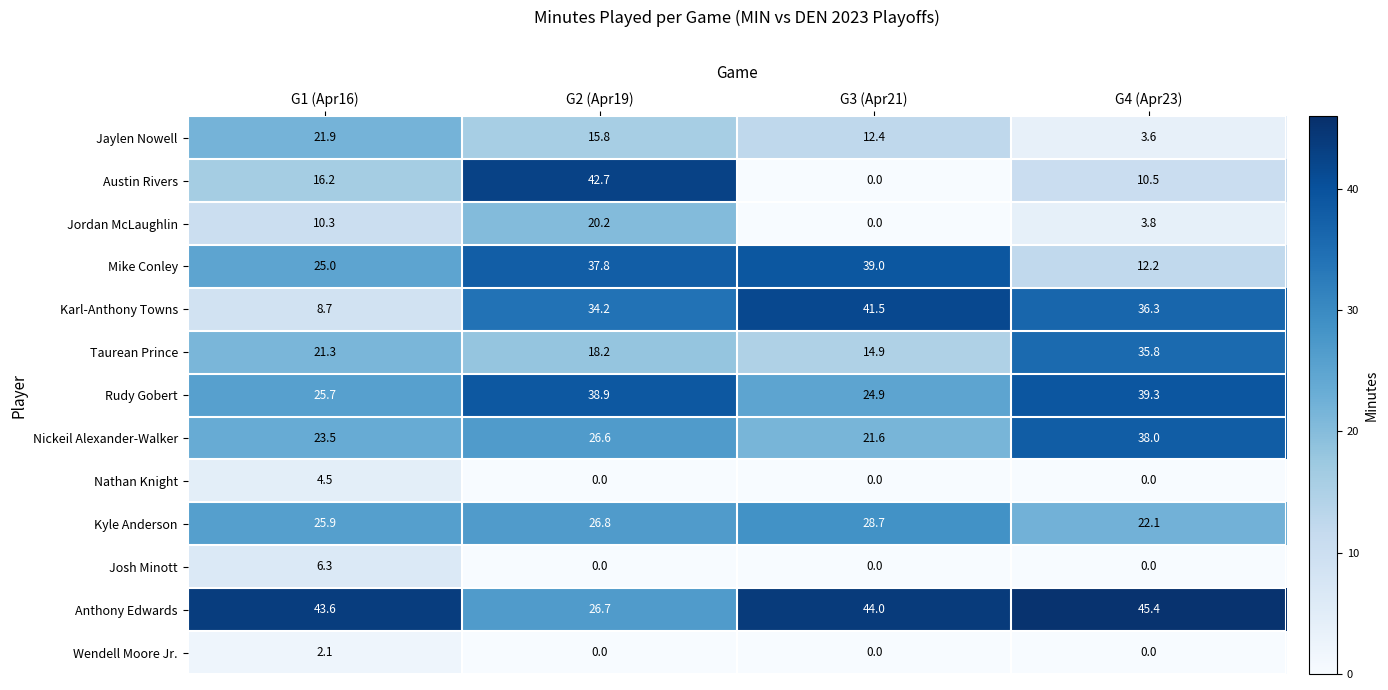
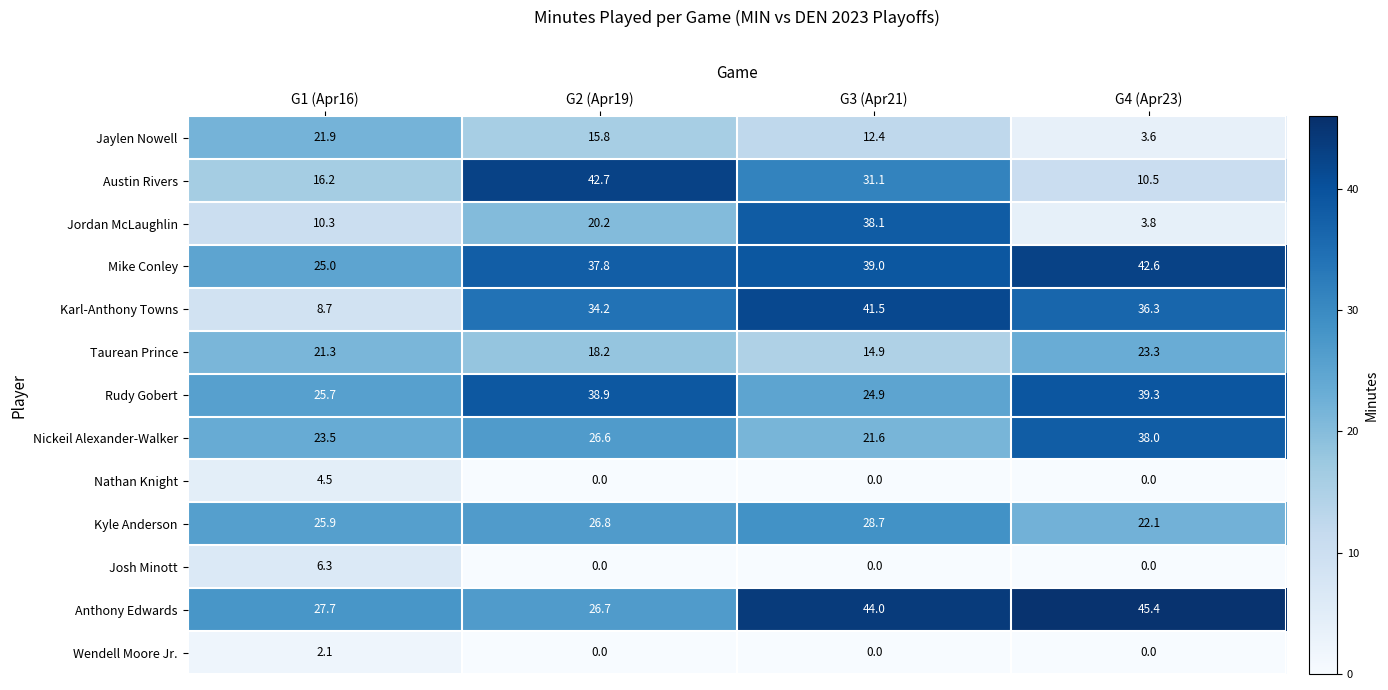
  {
    "Jaylen Nowell": {
      "G1 (Apr16)": 21.9,
      "G2 (Apr19)": 15.8,
      "G3 (Apr21)": 12.4,
      "G4 (Apr23)": 3.6
    },
    "Austin Rivers": {
      "G1 (Apr16)": 16.2,
      "G2 (Apr19)": 42.7,
-     "G3 (Apr21)": 0.0,
+     "G3 (Apr21)": 31.1,
      "G4 (Apr23)": 10.5
    },
    "Jordan McLaughlin": {
      "G1 (Apr16)": 10.3,
      "G2 (Apr19)": 20.2,
-     "G3 (Apr21)": 0.0,
+     "G3 (Apr21)": 38.1,
      "G4 (Apr23)": 3.8
    },
    "Mike Conley": {
      "G1 (Apr16)": 25.0,
      "G2 (Apr19)": 37.8,
      "G3 (Apr21)": 39.0,
-     "G4 (Apr23)": 12.2
+     "G4 (Apr23)": 42.6
    },
    "Karl-Anthony Towns": {
      "G1 (Apr16)": 8.7,
      "G2 (Apr19)": 34.2,
      "G3 (Apr21)": 41.5,
      "G4 (Apr23)": 36.3
    },
    "Taurean Prince": {
      "G1 (Apr16)": 21.3,
      "G2 (Apr19)": 18.2,
      "G3 (Apr21)": 14.9,
-     "G4 (Apr23)": 35.8
+     "G4 (Apr23)": 23.3
    },
    "Rudy Gobert": {
      "G1 (Apr16)": 25.7,
      "G2 (Apr19)": 38.9,
      "G3 (Apr21)": 24.9,
      "G4 (Apr23)": 39.3
    },
    "Nickeil Alexander-Walker": {
      "G1 (Apr16)": 23.5,
      "G2 (Apr19)": 26.6,
      "G3 (Apr21)": 21.6,
      "G4 (Apr23)": 38.0
    },
    "Nathan Knight": {
      "G1 (Apr16)": 4.5,
      "G2 (Apr19)": 0.0,
      "G3 (Apr21)": 0.0,
      "G4 (Apr23)": 0.0
    },
    "Kyle Anderson": {
      "G1 (Apr16)": 25.9,
      "G2 (Apr19)": 26.8,
      "G3 (Apr21)": 28.7,
      "G4 (Apr23)": 22.1
    },
    "Josh Minott": {
      "G1 (Apr16)": 6.3,
      "G2 (Apr19)": 0.0,
      "G3 (Apr21)": 0.0,
      "G4 (Apr23)": 0.0
    },
    "Anthony Edwards": {
-     "G1 (Apr16)": 43.6,
+     "G1 (Apr16)": 27.7,
      "G2 (Apr19)": 26.7,
      "G3 (Apr21)": 44.0,
      "G4 (Apr23)": 45.4
    },
    "Wendell Moore Jr.": {
      "G1 (Apr16)": 2.1,
      "G2 (Apr19)": 0.0,
      "G3 (Apr21)": 0.0,
      "G4 (Apr23)": 0.0
    }
  }
